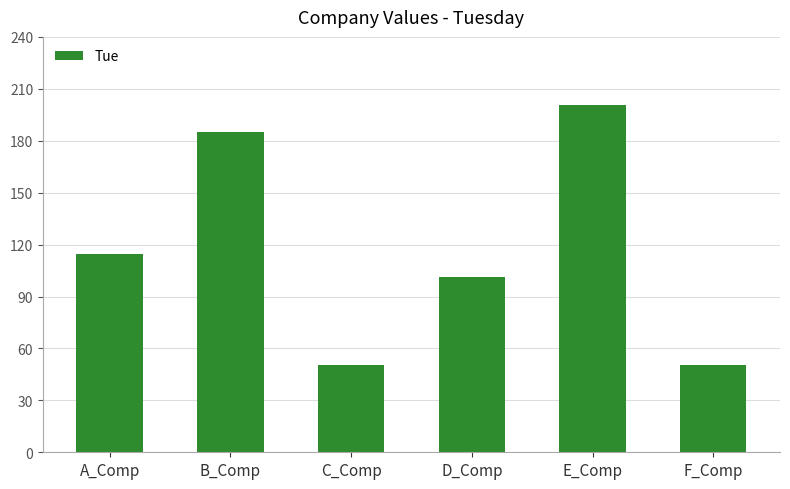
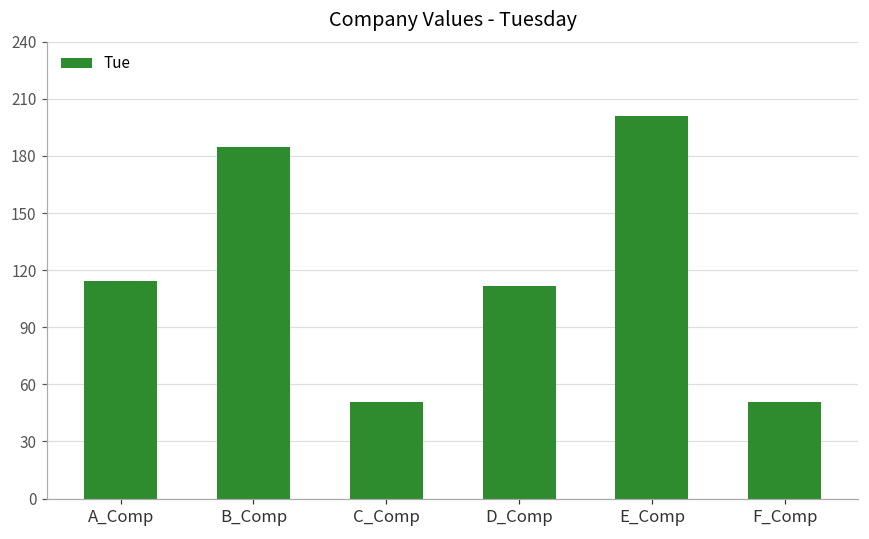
  {
    "A_Comp": 114,
    "B_Comp": 185,
    "C_Comp": 51,
-   "D_Comp": 101,
+   "D_Comp": 112,
    "E_Comp": 201,
    "F_Comp": 51
  }
